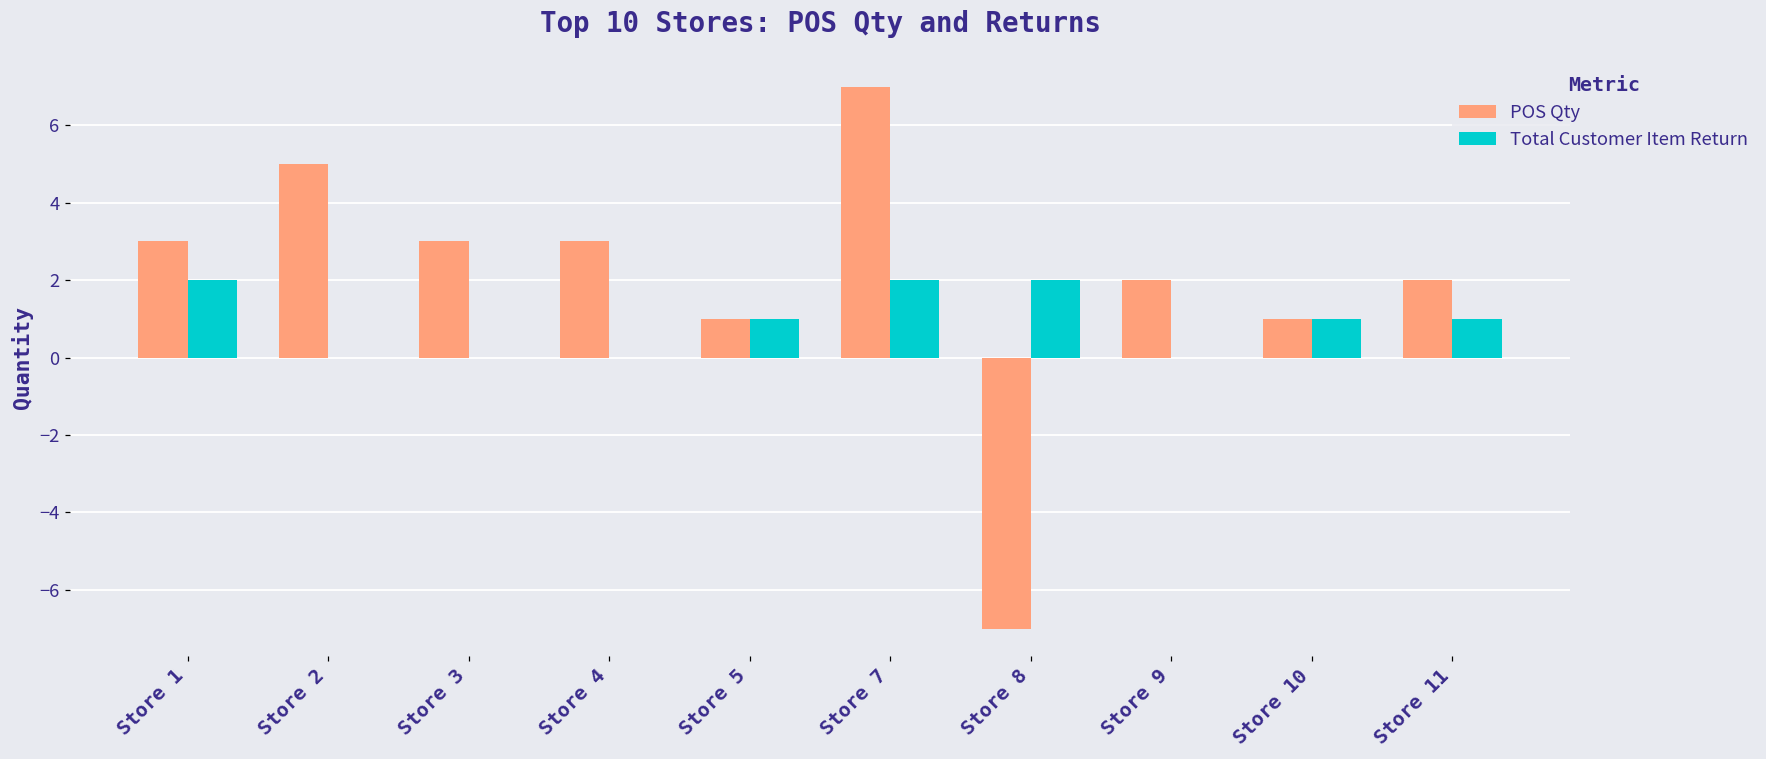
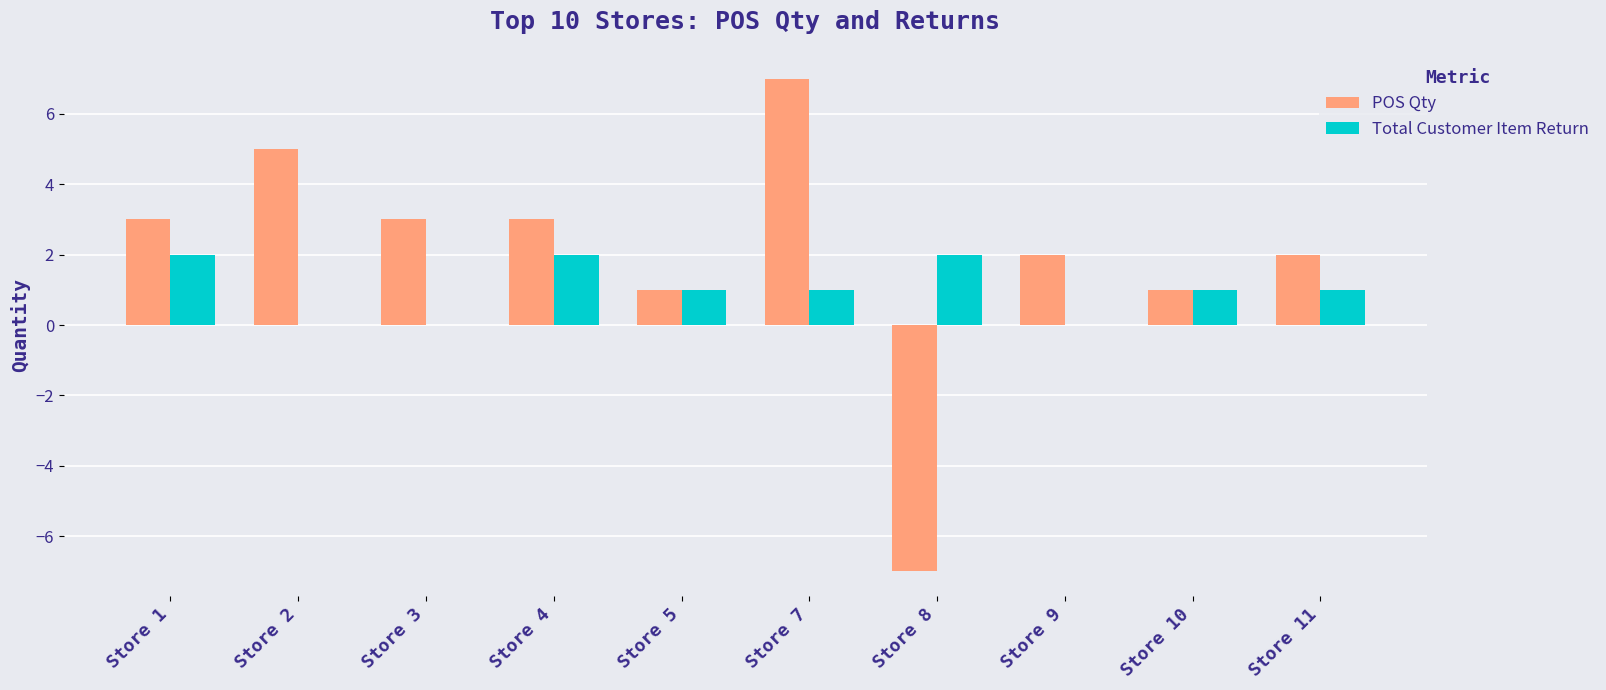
  {
    "POS Qty": {
      "Store 1": 3,
      "Store 2": 5,
      "Store 3": 3,
      "Store 4": 3,
      "Store 5": 1,
      "Store 7": 7,
      "Store 8": -7,
      "Store 9": 2,
      "Store 10": 1,
      "Store 11": 2
    },
    "Total Customer Item Return": {
      "Store 1": 2,
      "Store 2": 0,
      "Store 3": 0,
-     "Store 4": 0,
+     "Store 4": 2,
      "Store 5": 1,
-     "Store 7": 2,
+     "Store 7": 1,
      "Store 8": 2,
      "Store 9": 0,
      "Store 10": 1,
      "Store 11": 1
    }
  }
